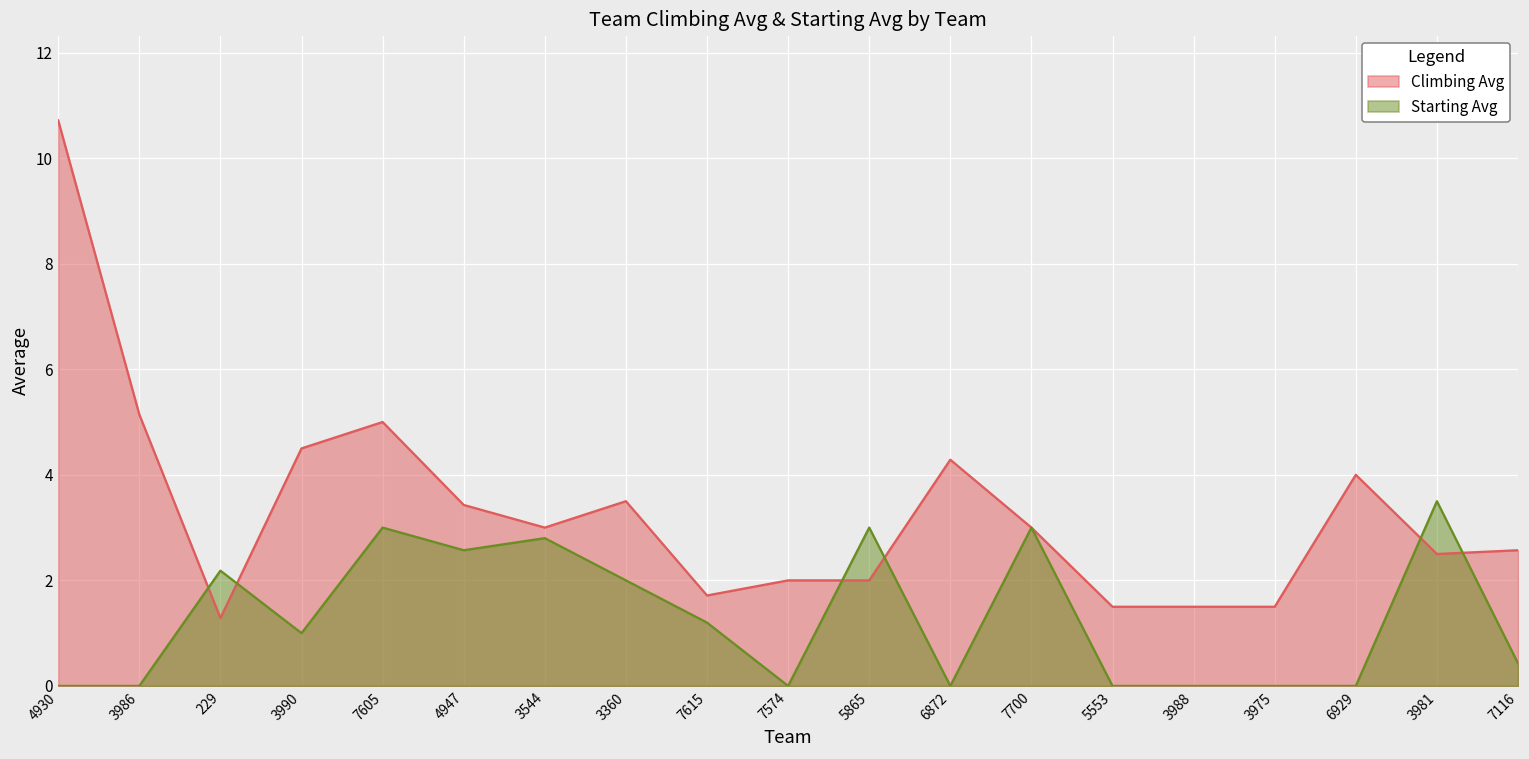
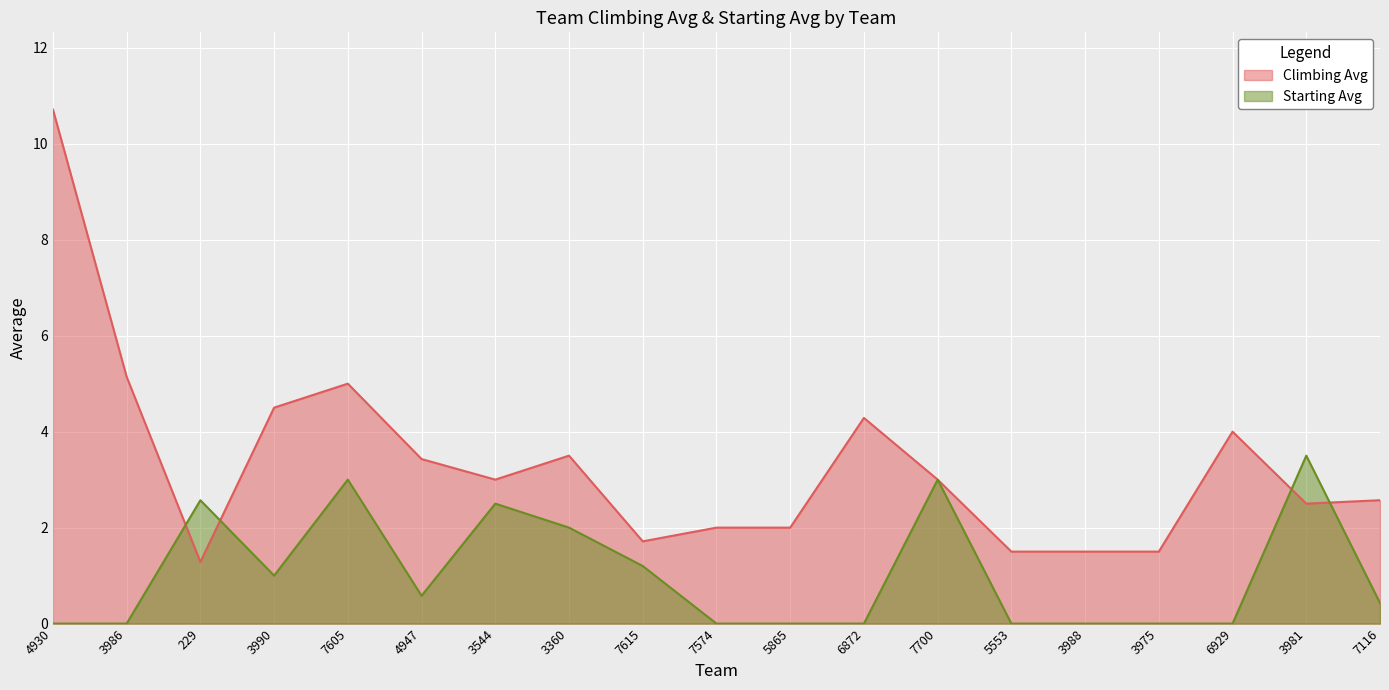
  {
    "Climbing Avg": {
      "4930": 10.7,
      "3986": 5.1,
      "229": 1.3,
      "3990": 4.5,
      "7605": 5.0,
      "4947": 3.4,
      "3544": 3.0,
      "3360": 3.5,
      "7615": 1.7,
      "7574": 2.0,
      "5865": 2.0,
      "6872": 4.3,
      "5553": 1.5,
      "3988": 1.5,
      "3975": 1.5,
      "6929": 4.0,
      "3981": 2.5,
      "7116": 2.6
    },
    "Starting Avg": {
      "4930": 0.0,
      "3986": 0.0,
-     "229": 2.2,
+     "229": 2.6,
      "3990": 1.0,
      "7605": 3.0,
-     "4947": 2.6,
-     "3544": 2.8,
+     "4947": 0.6,
+     "3544": 2.5,
      "3360": 2.0,
      "7615": 1.2,
      "7574": 0.0,
-     "5865": 3,
+     "5865": 0,
      "6872": 0.0,
      "5553": 0.0,
      "3988": 0.0,
      "3975": 0.0,
      "6929": 0.0,
      "3981": 3.5,
      "7116": 0.4
    }
  }
